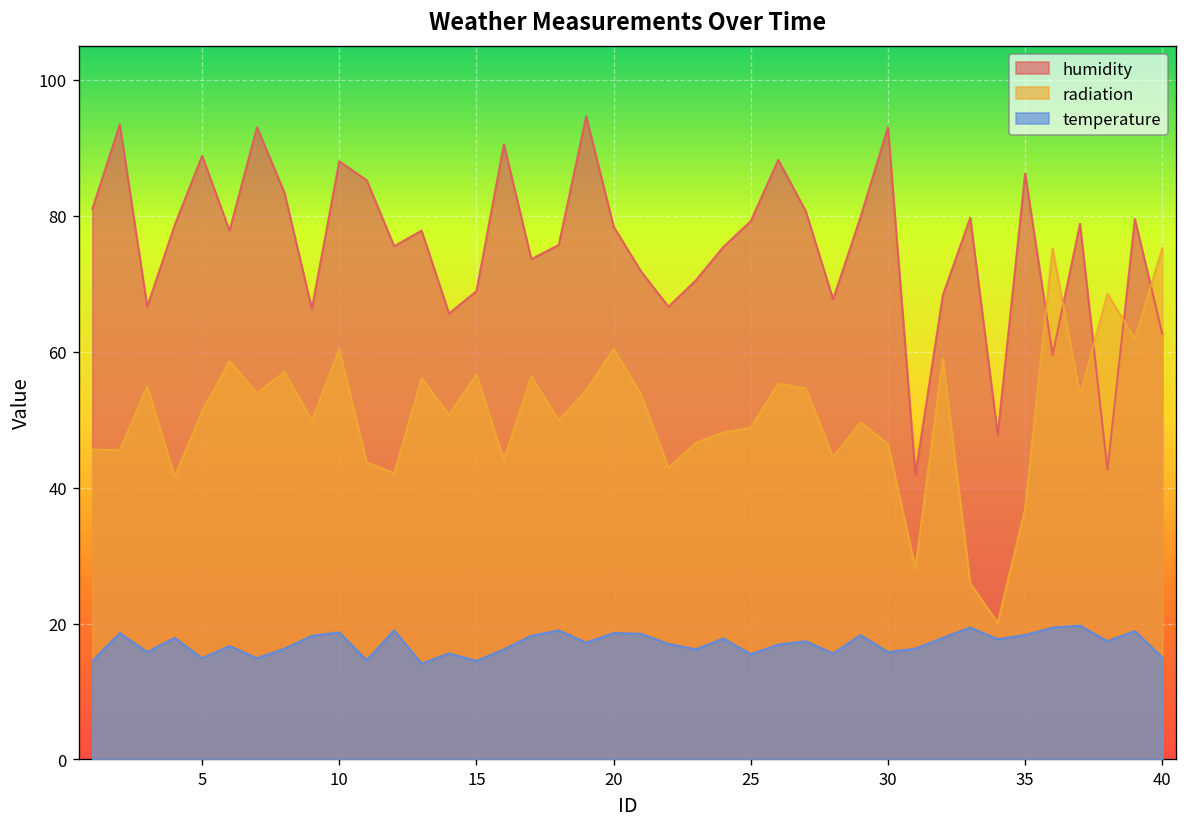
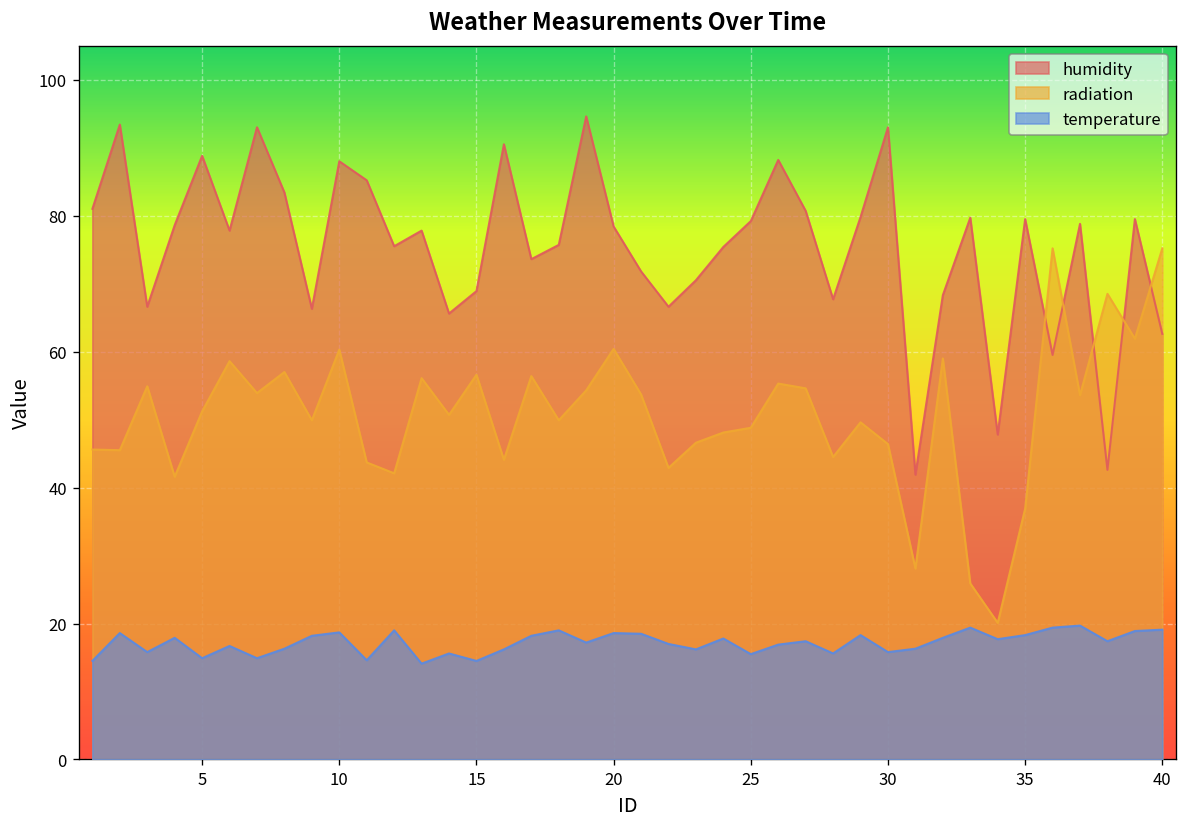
  {
    "humidity": {
      "5": 89,
      "10": 88,
      "15": 69,
      "20": 78,
      "25": 79,
      "30": 93,
-     "35": 86,
+     "35": 80,
      "40": 63
    },
    "radiation": {
      "5": 51,
      "10": 60,
      "15": 57,
      "20": 60,
      "25": 49,
      "30": 46,
      "35": 37,
      "40": 75
    },
    "temperature": {
      "5": 15,
      "10": 19,
      "15": 15,
      "20": 19,
      "25": 16,
      "30": 16,
      "35": 18,
-     "40": 15
+     "40": 19
    }
  }
